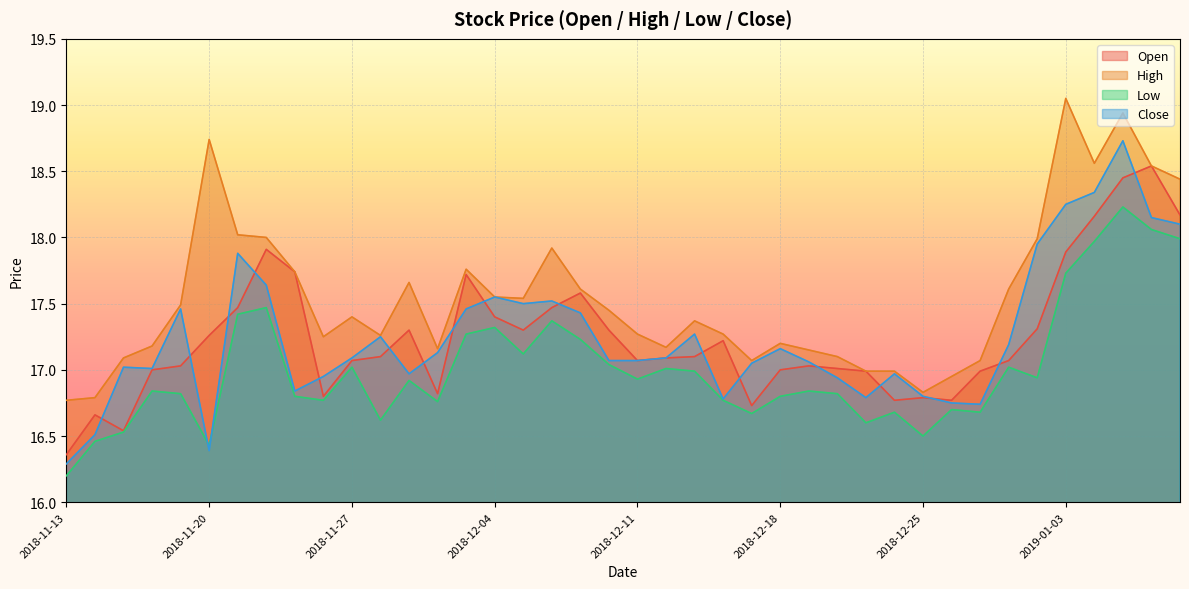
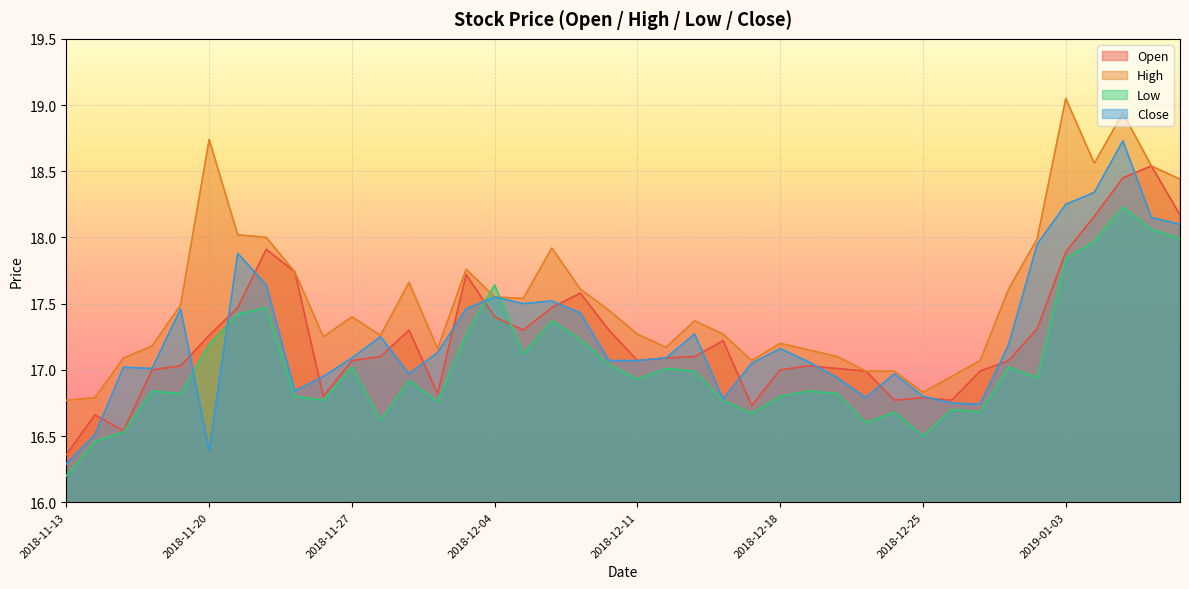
  {
    "Low": {
      "2018-11-13": 16.20,
-     "2018-11-20": 16.43,
+     "2018-11-20": 17.19,
      "2018-11-27": 17.02,
-     "2018-12-04": 17.32,
+     "2018-12-04": 17.64,
      "2018-12-11": 16.93,
      "2018-12-18": 16.80,
      "2018-12-25": 16.50,
-     "2019-01-03": 17.73
+     "2019-01-03": 17.84
    },
    "Close": {
      "2018-11-13": 16.29,
      "2018-11-20": 16.39,
      "2018-11-27": 17.09,
      "2018-12-18": 17.16,
      "2019-01-03": 18.25
    }
  }
